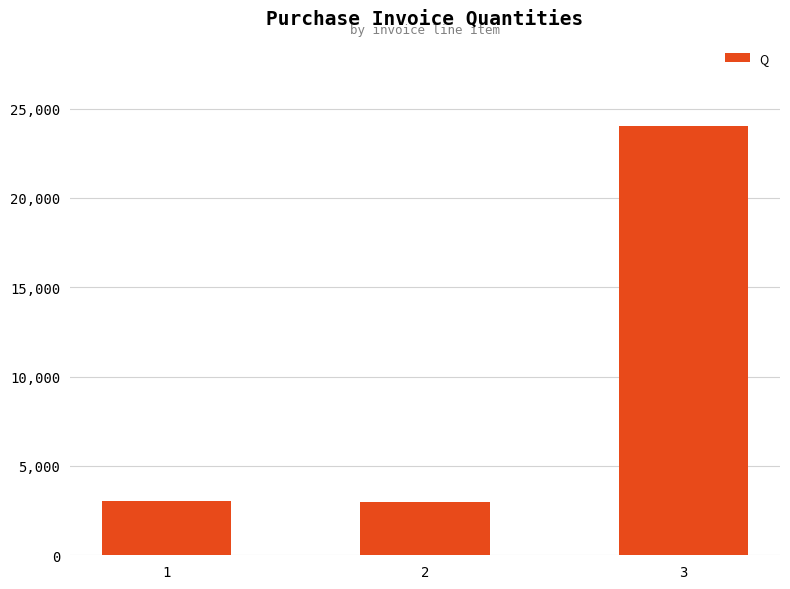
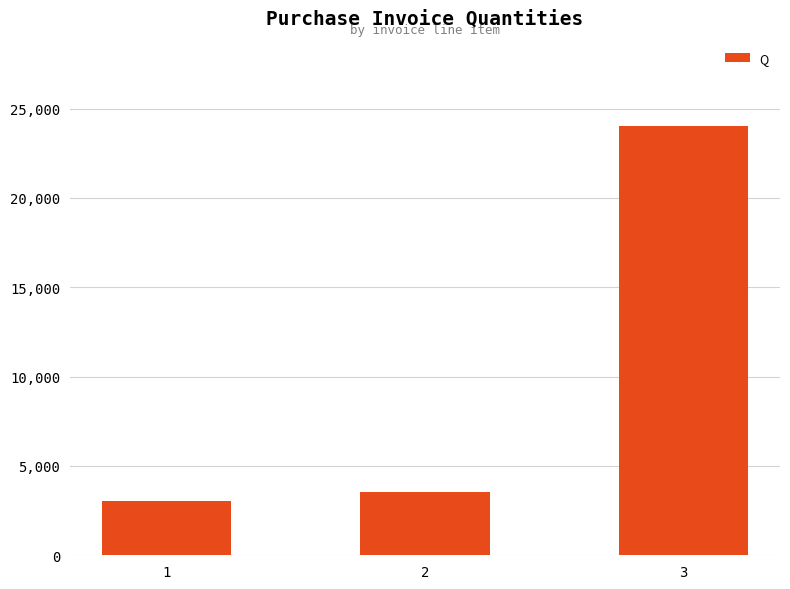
  {
    "1": "3,100",
-   "2": "3,000",
+   "2": "3,500",
    "3": "24,000"
  }
